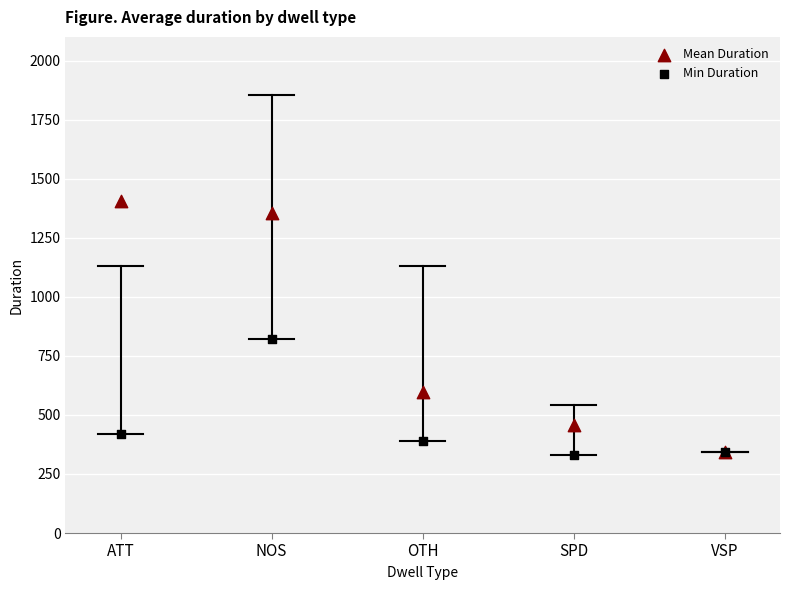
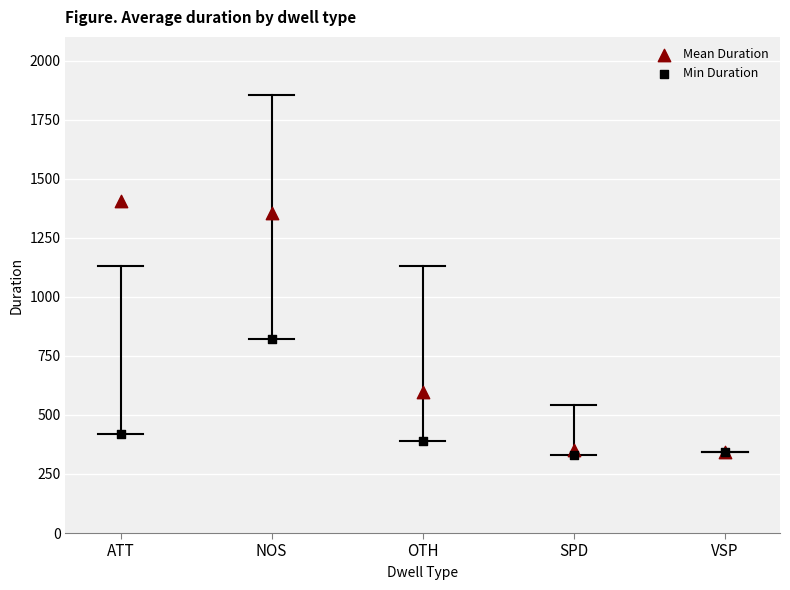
  {
    "Mean Duration": {
-     "SPD": 460
+     "SPD": 350
    }
  }
